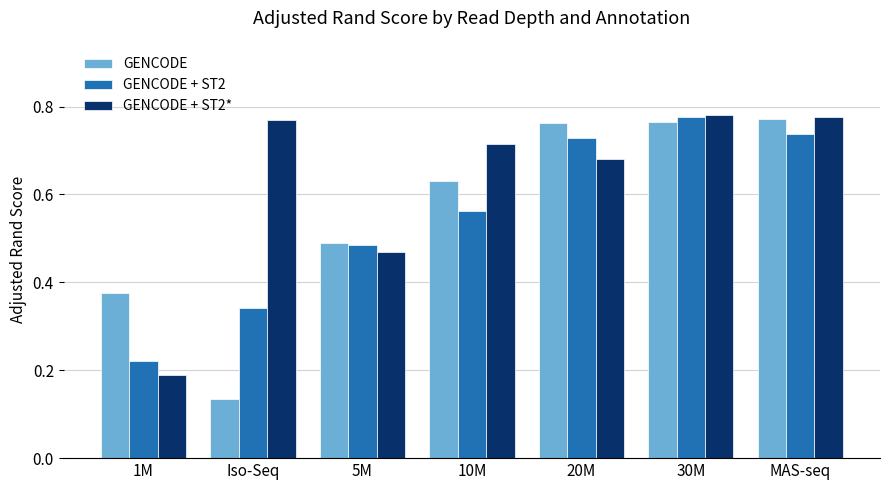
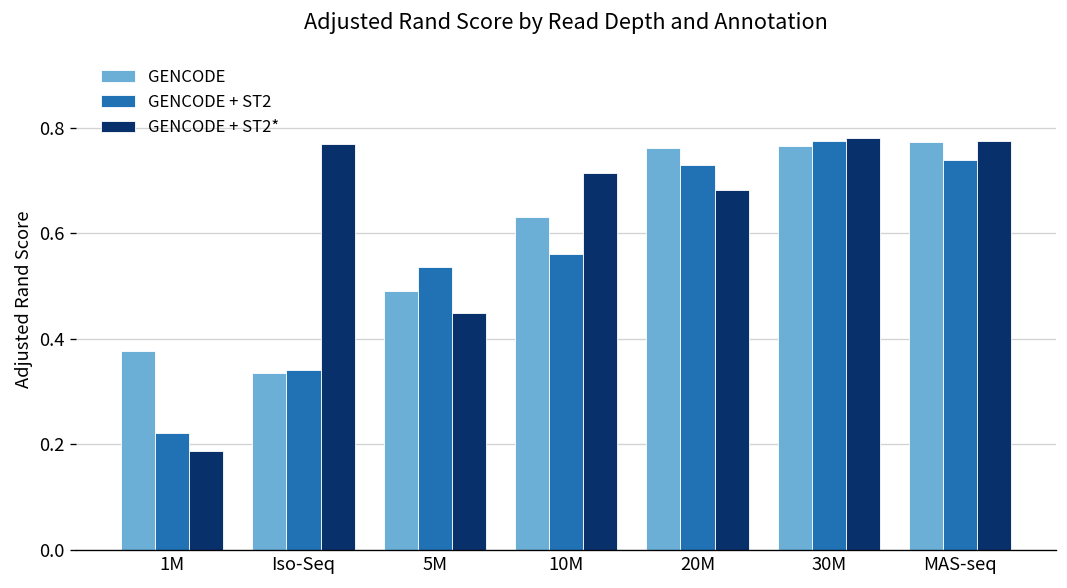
  {
    "GENCODE": {
      "1M": 0.38,
-     "Iso-Seq": 0.13,
+     "Iso-Seq": 0.34,
      "5M": 0.49,
      "10M": 0.63,
      "20M": 0.76,
      "30M": 0.77,
      "MAS-seq": 0.77
    },
    "GENCODE + ST2": {
      "1M": 0.22,
      "Iso-Seq": 0.34,
-     "5M": 0.48,
+     "5M": 0.54,
      "10M": 0.56,
      "20M": 0.73,
      "30M": 0.78,
      "MAS-seq": 0.74
    },
    "GENCODE + ST2*": {
      "1M": 0.19,
      "Iso-Seq": 0.77,
-     "5M": 0.47,
+     "5M": 0.45,
      "10M": 0.71,
      "20M": 0.68,
      "30M": 0.78,
      "MAS-seq": 0.78
    }
  }
